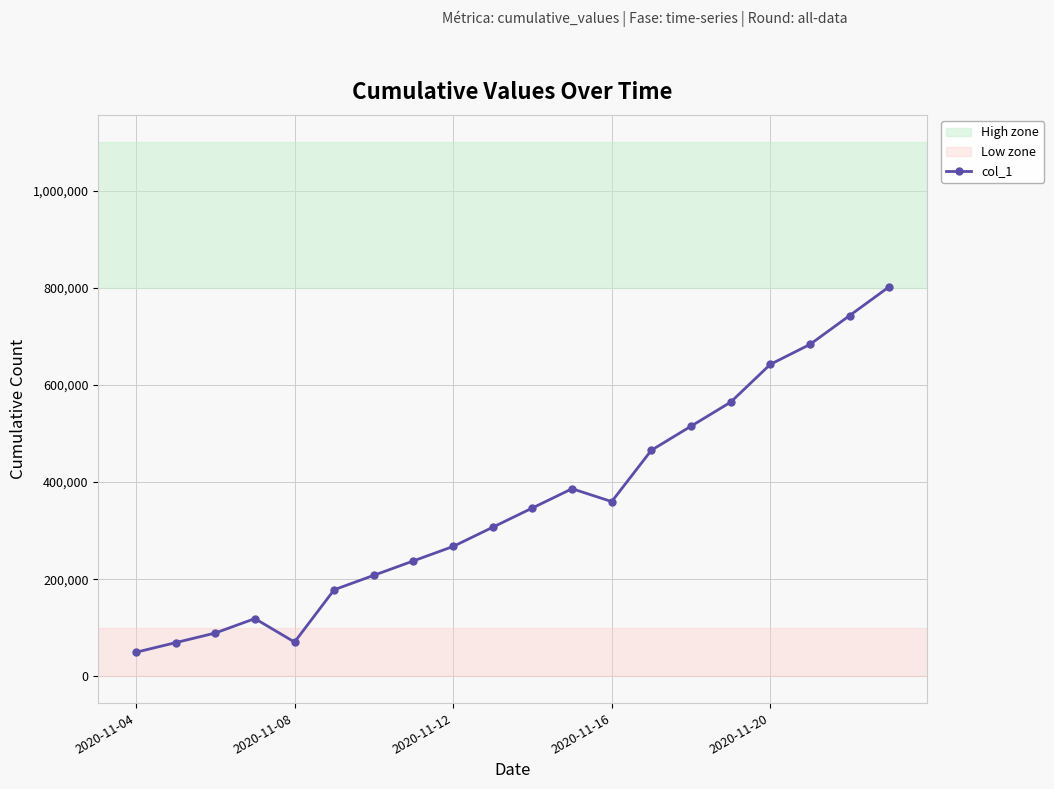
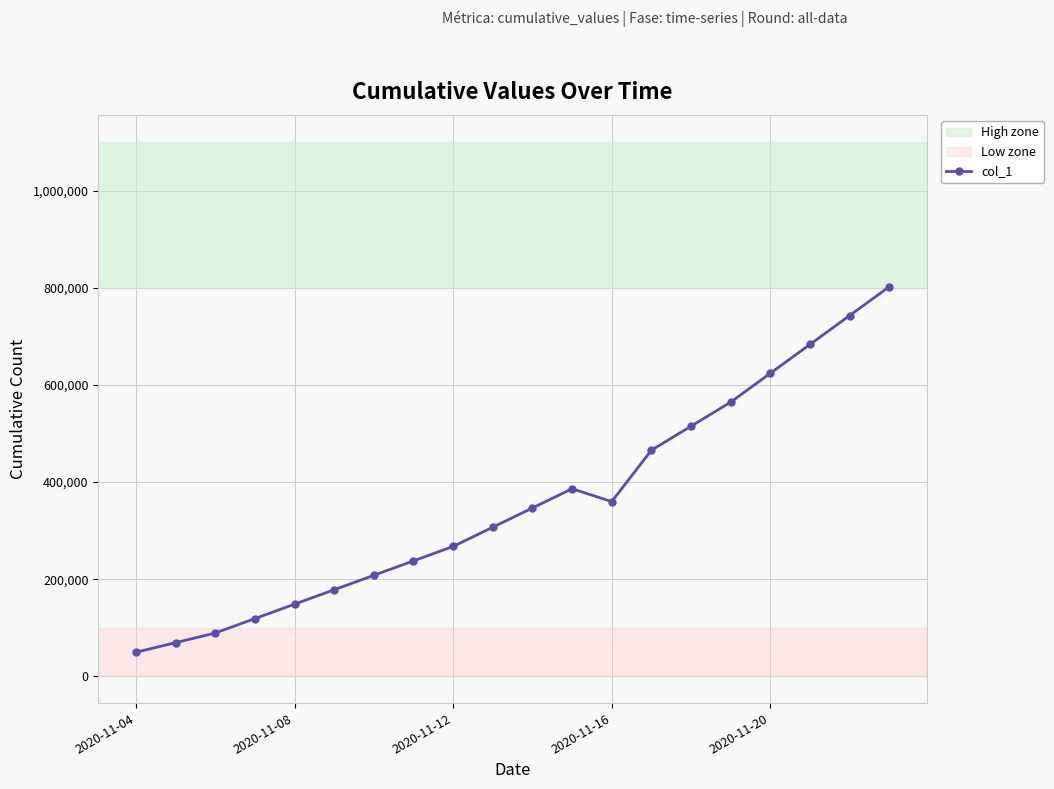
  {
    "2020-11-04": "50,000",
-   "2020-11-08": "70,000",
+   "2020-11-08": "150,000",
    "2020-11-12": "270,000",
    "2020-11-16": "360,000",
-   "2020-11-20": "640,000"
+   "2020-11-20": "620,000"
  }
